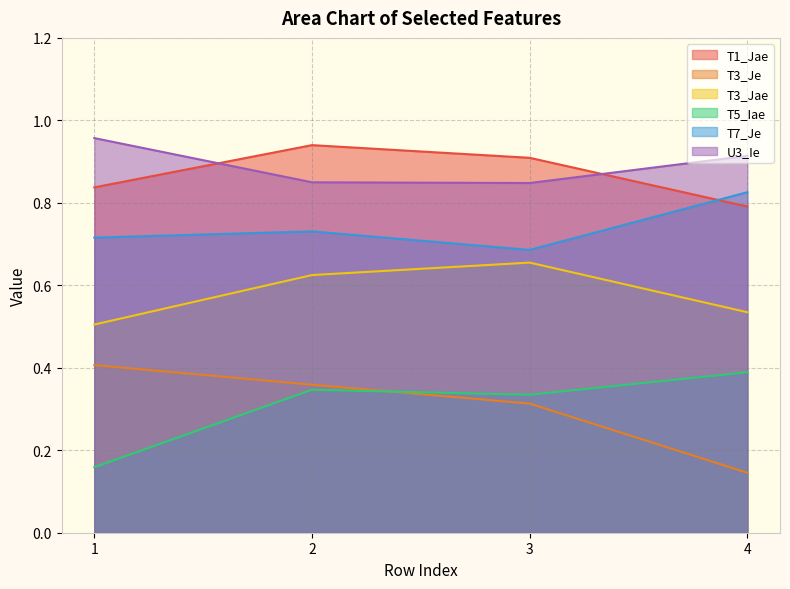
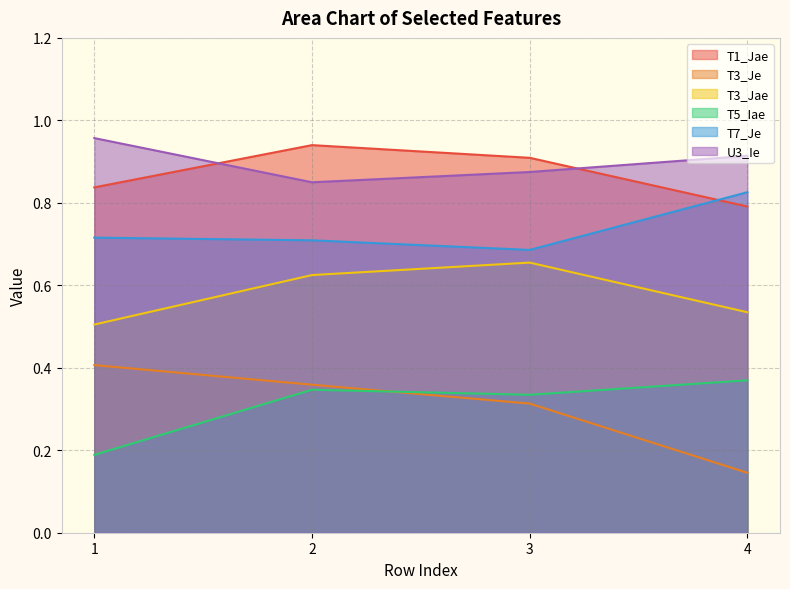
  {
    "T5_Iae": {
-     "1": 0.16,
+     "1": 0.19,
      "2": 0.35,
      "3": 0.33,
-     "4": 0.39
+     "4": 0.37
    },
    "T7_Je": {
      "1": 0.72,
-     "2": 0.73,
+     "2": 0.71,
      "3": 0.69,
      "4": 0.83
    },
    "U3_Ie": {
      "1": 0.96,
      "2": 0.85,
-     "3": 0.85
+     "3": 0.87
    }
  }
